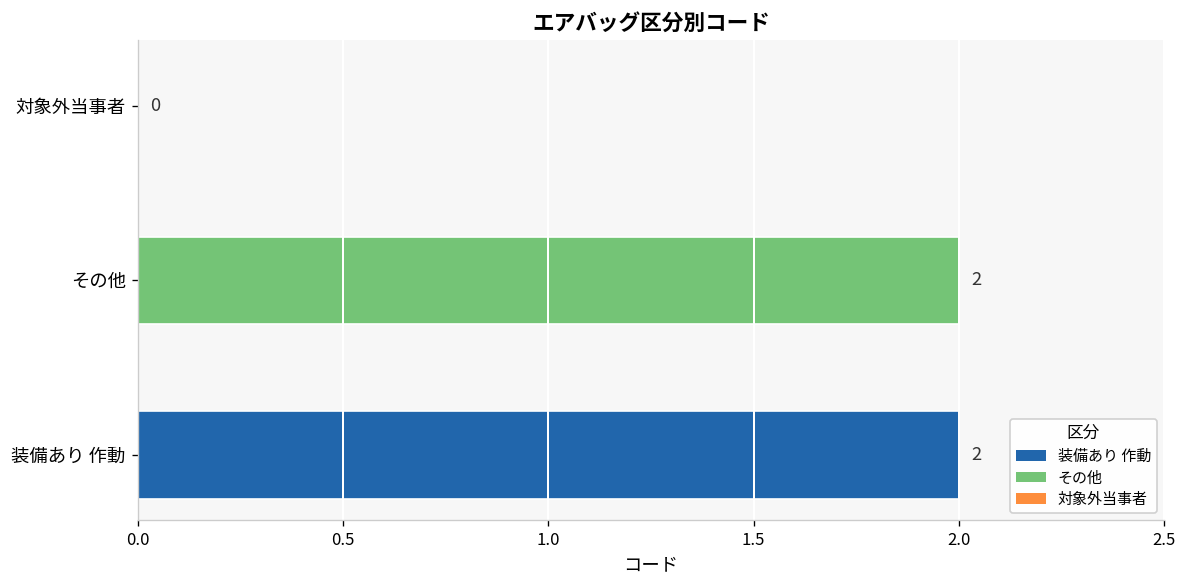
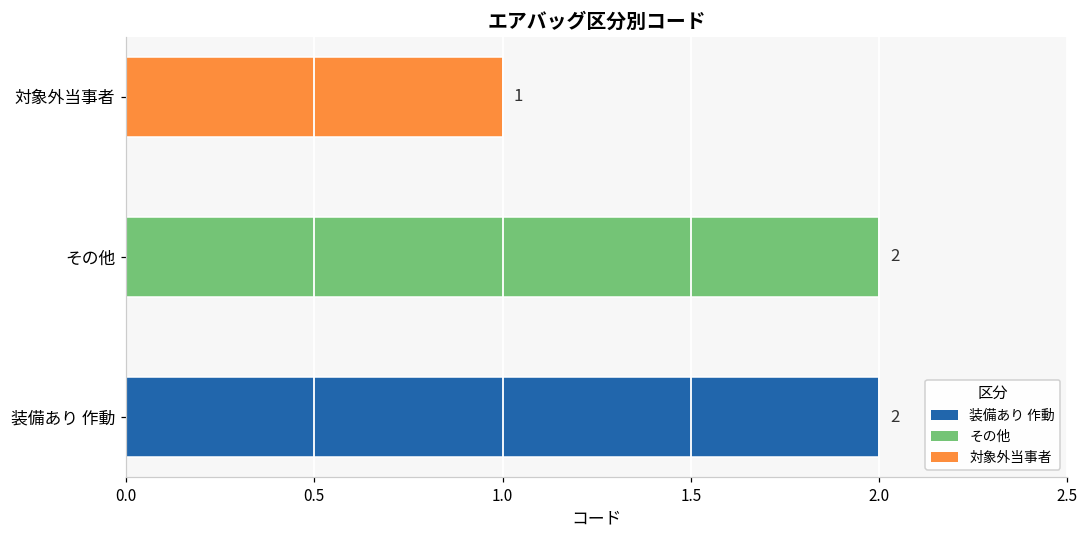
  {
-   "対象外当事者": 0,
+   "対象外当事者": 1,
    "その他": 2,
    "装備あり 作動": 2
  }
